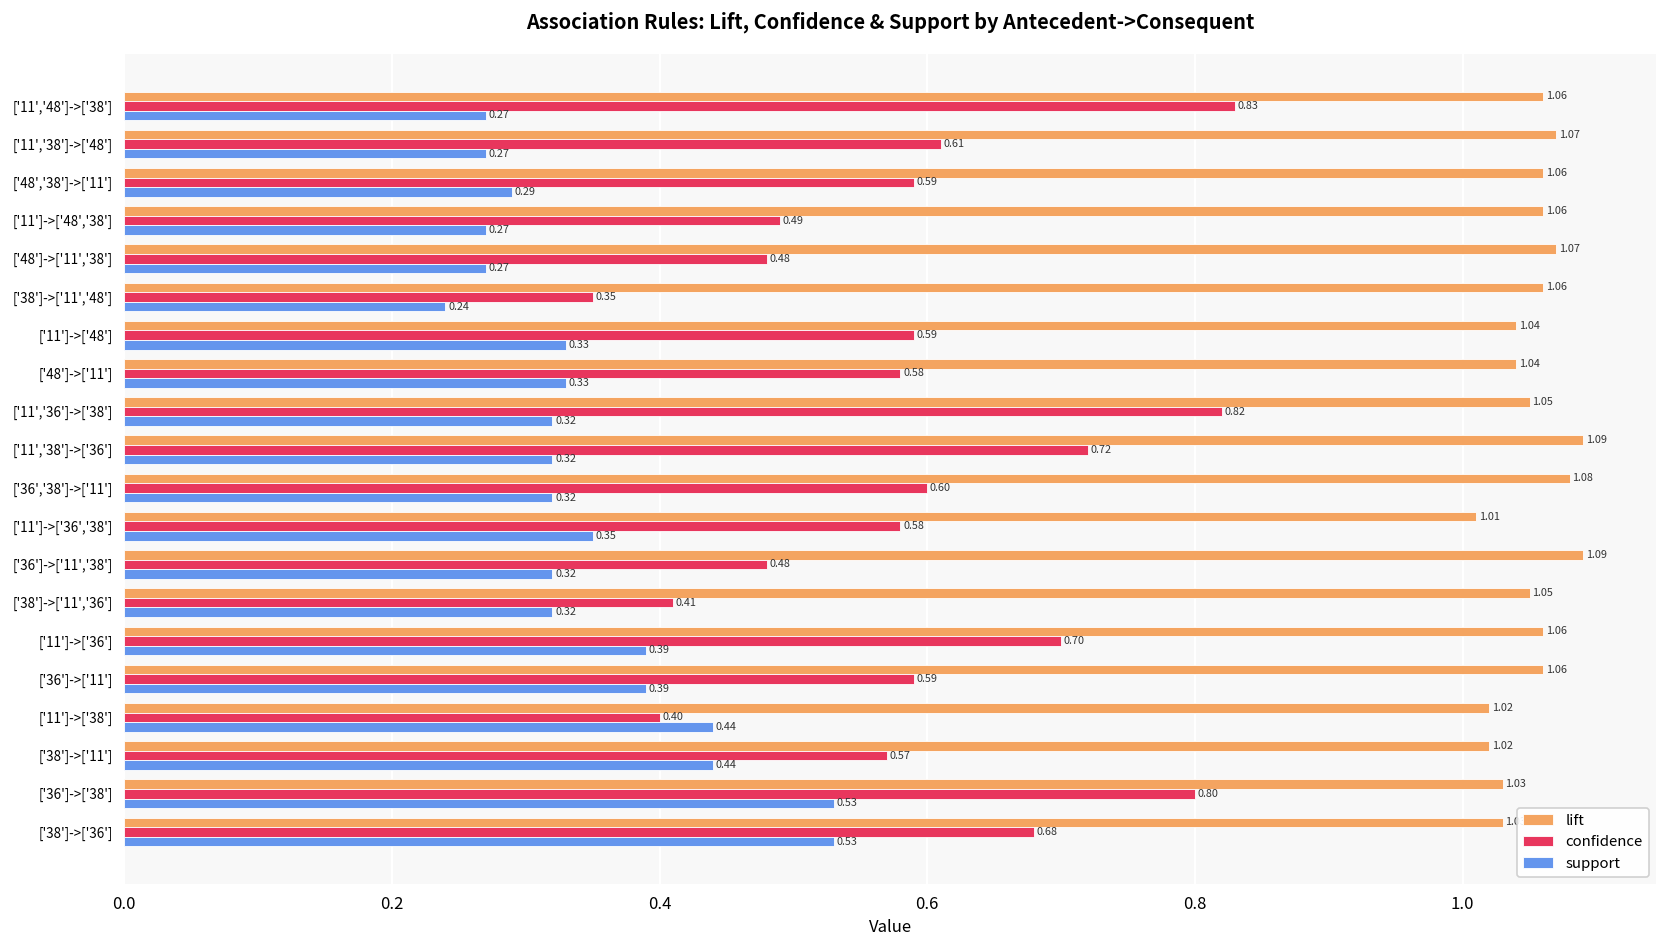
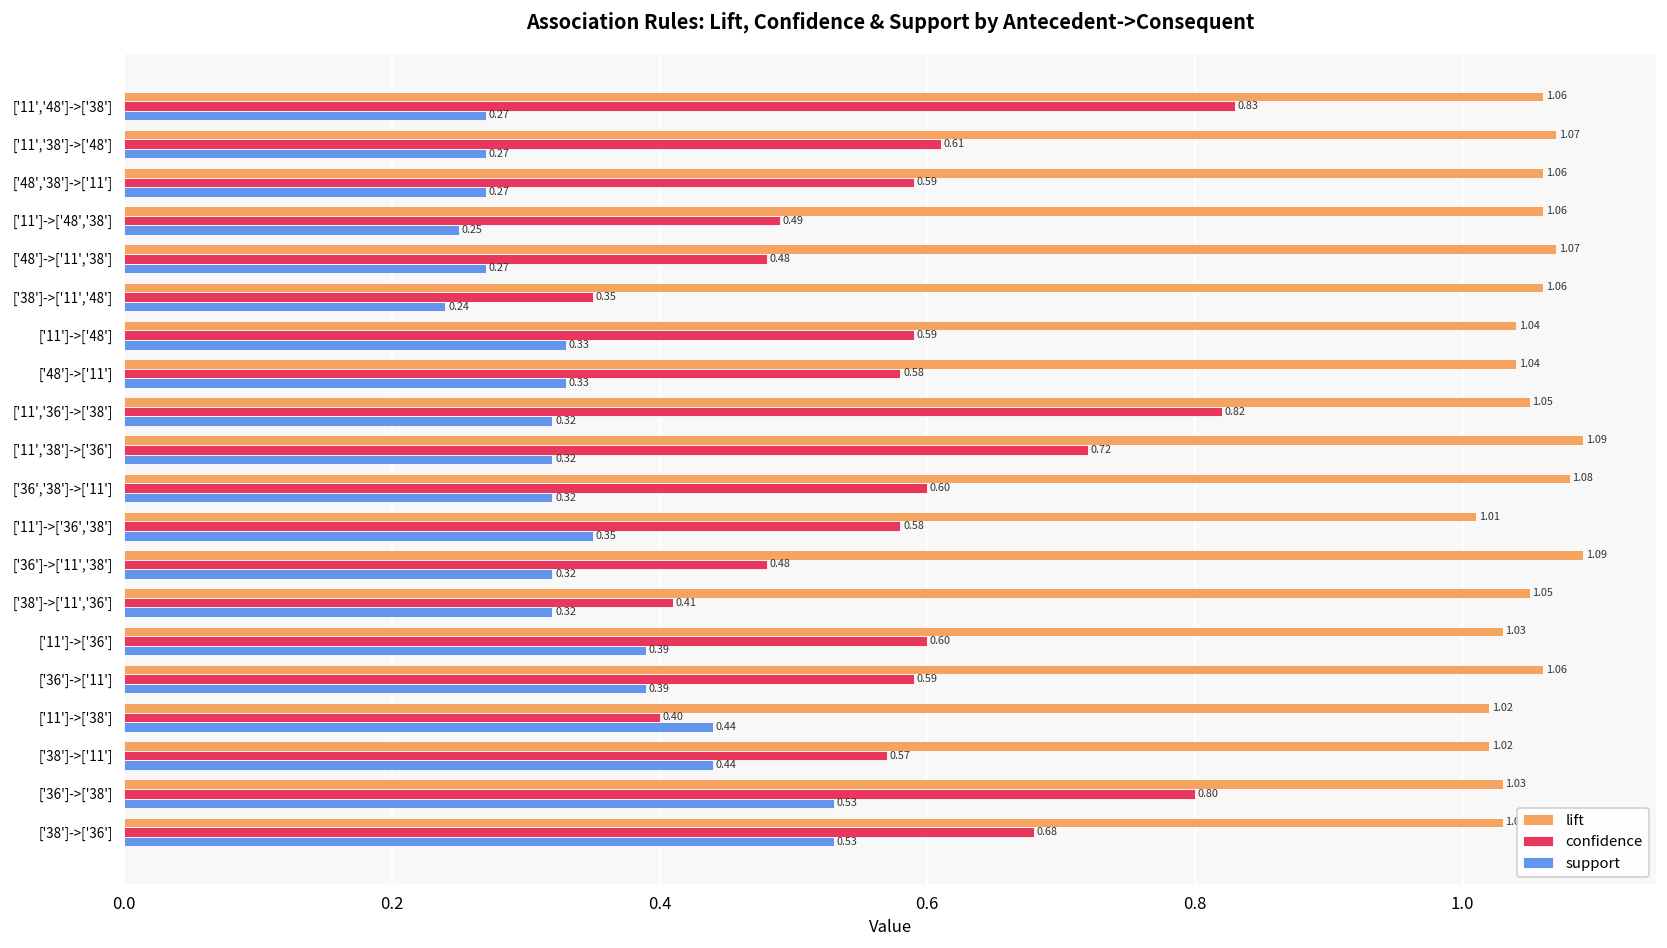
  {
    "lift": {
      "['11','48']->['38']": 1.06,
      "['11','38']->['48']": 1.07,
      "['48','38']->['11']": 1.06,
      "['11']->['48','38']": 1.06,
      "['48']->['11','38']": 1.07,
      "['38']->['11','48']": 1.06,
      "['11']->['48']": 1.04,
      "['48']->['11']": 1.04,
      "['11','36']->['38']": 1.05,
      "['11','38']->['36']": 1.09,
      "['36','38']->['11']": 1.08,
      "['11']->['36','38']": 1.01,
      "['36']->['11','38']": 1.09,
      "['38']->['11','36']": 1.05,
-     "['11']->['36']": 1.06,
+     "['11']->['36']": 1.03,
      "['36']->['11']": 1.06,
      "['11']->['38']": 1.02,
      "['38']->['11']": 1.02,
      "['36']->['38']": 1.03
    },
    "confidence": {
      "['11','48']->['38']": 0.83,
      "['11','38']->['48']": 0.61,
      "['48','38']->['11']": 0.59,
      "['11']->['48','38']": 0.49,
      "['48']->['11','38']": 0.48,
      "['38']->['11','48']": 0.35,
      "['11']->['48']": 0.59,
      "['48']->['11']": 0.58,
      "['11','36']->['38']": 0.82,
      "['11','38']->['36']": 0.72,
      "['36','38']->['11']": 0.60,
      "['11']->['36','38']": 0.58,
      "['36']->['11','38']": 0.48,
      "['38']->['11','36']": 0.41,
-     "['11']->['36']": 0.70,
+     "['11']->['36']": 0.60,
      "['36']->['11']": 0.59,
      "['11']->['38']": 0.40,
      "['38']->['11']": 0.57,
      "['36']->['38']": 0.80,
      "['38']->['36']": 0.68
    },
    "support": {
      "['11','48']->['38']": 0.27,
      "['11','38']->['48']": 0.27,
-     "['48','38']->['11']": 0.29,
-     "['11']->['48','38']": 0.27,
+     "['48','38']->['11']": 0.27,
+     "['11']->['48','38']": 0.25,
      "['48']->['11','38']": 0.27,
      "['38']->['11','48']": 0.24,
      "['11']->['48']": 0.33,
      "['48']->['11']": 0.33,
      "['11','36']->['38']": 0.32,
      "['11','38']->['36']": 0.32,
      "['36','38']->['11']": 0.32,
      "['11']->['36','38']": 0.35,
      "['36']->['11','38']": 0.32,
      "['38']->['11','36']": 0.32,
      "['11']->['36']": 0.39,
      "['36']->['11']": 0.39,
      "['11']->['38']": 0.44,
      "['38']->['11']": 0.44,
      "['36']->['38']": 0.53,
      "['38']->['36']": 0.53
    }
  }
